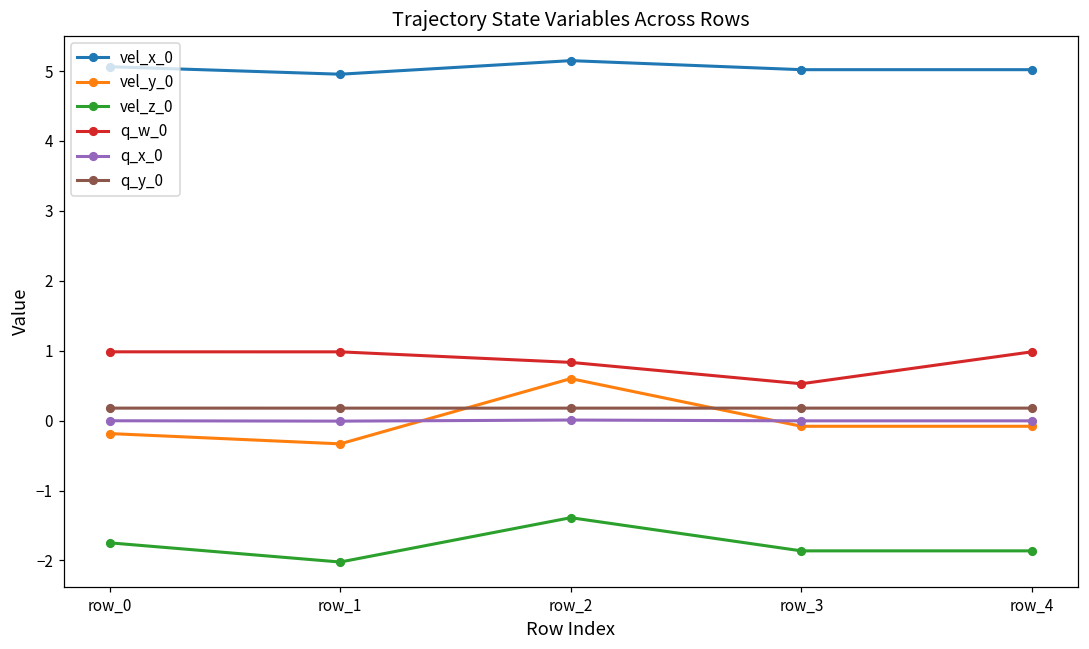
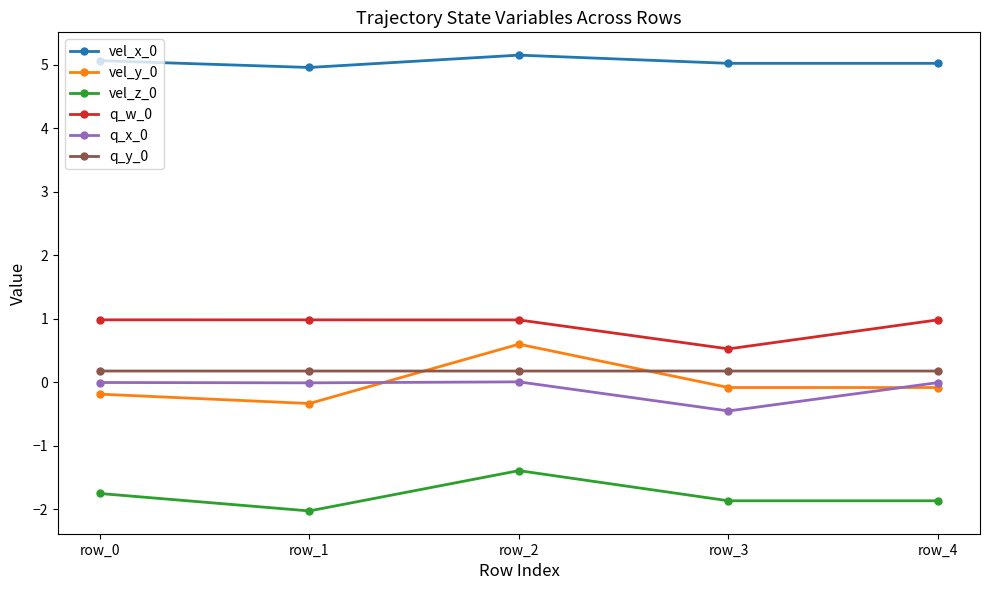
  {
    "vel_x_0": {
      "row_1": 5.0,
      "row_2": 5.1,
      "row_3": 5.0,
      "row_4": 5.0
    },
    "vel_y_0": {
      "row_0": -0.2,
      "row_1": -0.3,
      "row_2": 0.6,
      "row_3": -0.1,
      "row_4": -0.1
    },
    "vel_z_0": {
      "row_0": -1.7,
      "row_1": -2.0,
      "row_2": -1.4,
      "row_3": -1.9,
      "row_4": -1.9
    },
    "q_w_0": {
      "row_0": 1.0,
      "row_1": 1.0,
-     "row_2": 0.8,
+     "row_2": 1.0,
      "row_3": 0.5,
      "row_4": 1.0
    },
    "q_x_0": {
      "row_0": 0.0,
      "row_1": 0.0,
      "row_2": 0.0,
-     "row_3": 0.0,
+     "row_3": -0.5,
      "row_4": 0.0
    },
    "q_y_0": {
      "row_0": 0.2,
      "row_1": 0.2,
      "row_2": 0.2,
      "row_3": 0.2,
      "row_4": 0.2
    }
  }
